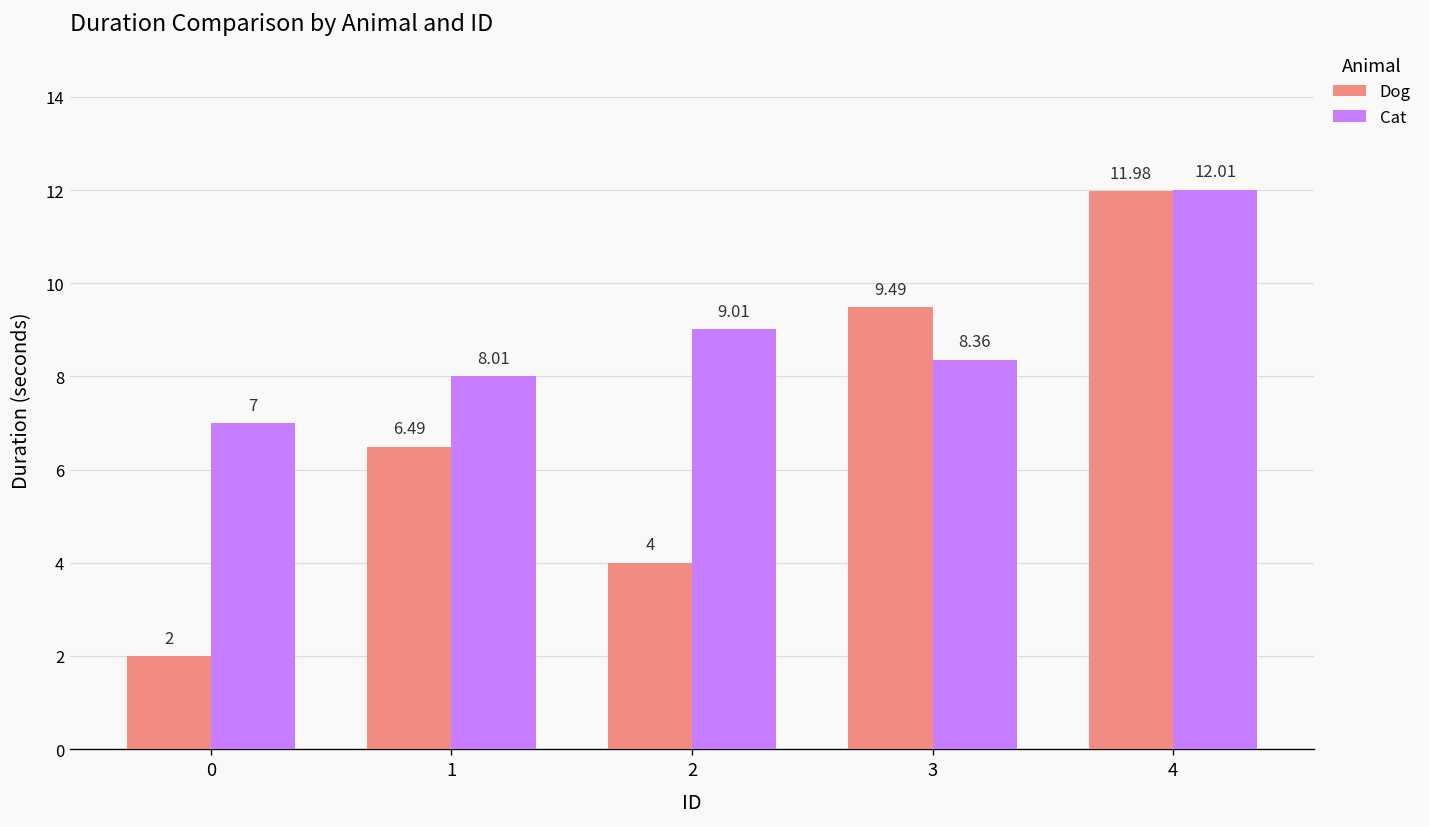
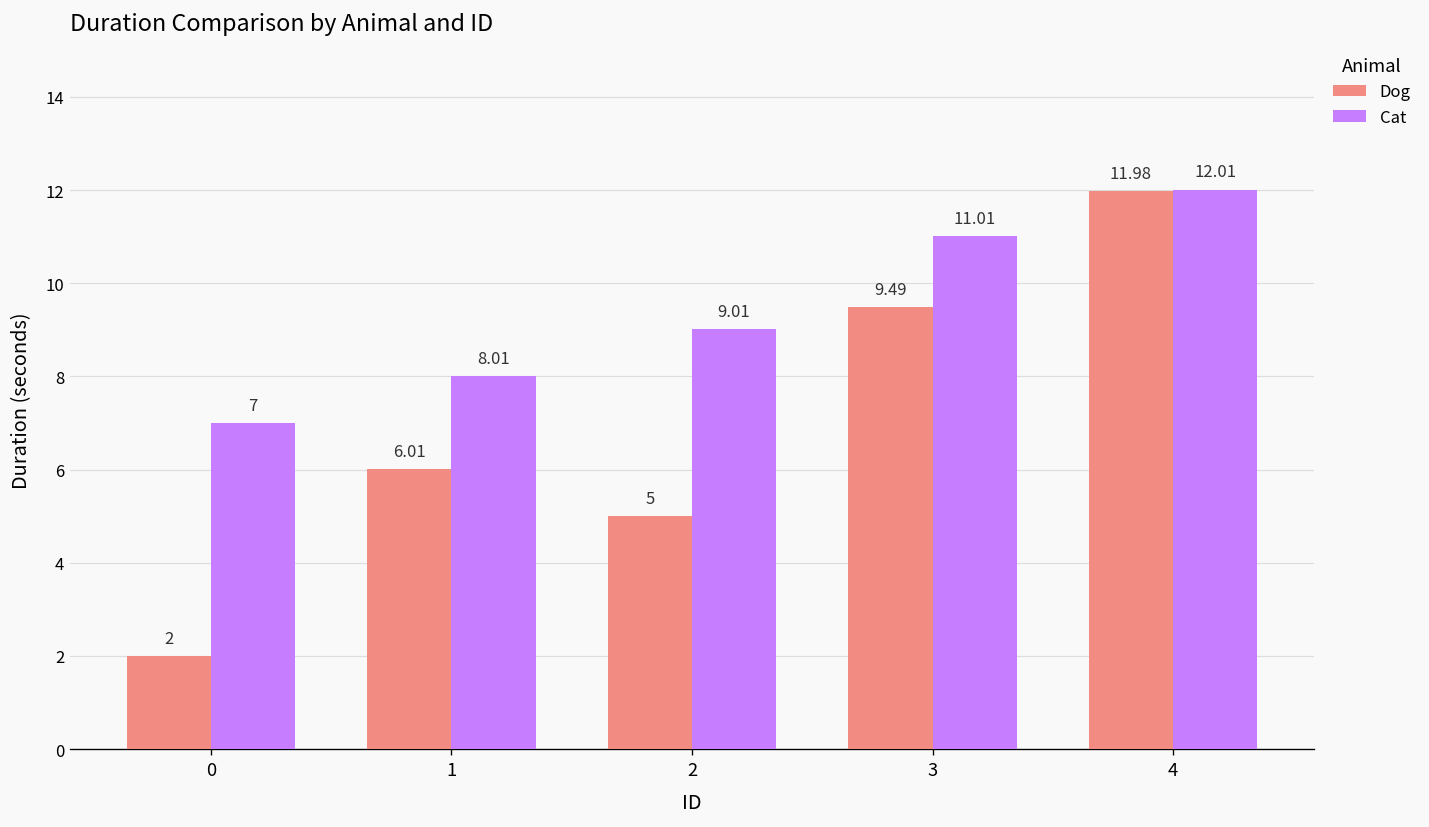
  {
    "Dog": {
      "0": 2,
-     "1": 6.49,
-     "2": 4,
+     "1": 6.01,
+     "2": 5,
      "3": 9.49,
      "4": 11.98
    },
    "Cat": {
      "0": 7,
      "1": 8.01,
      "2": 9.01,
-     "3": 8.36,
+     "3": 11.01,
      "4": 12.01
    }
  }
